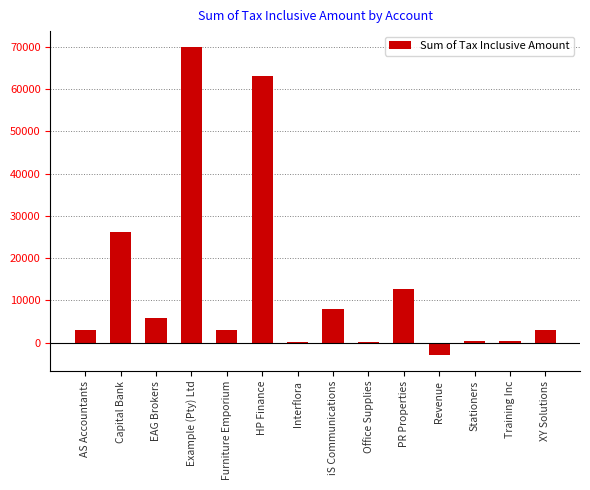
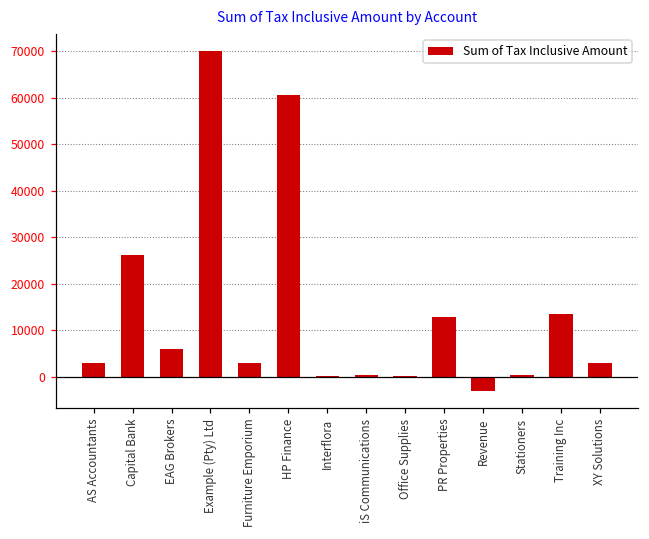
  {
    "AS Accountants": 3000,
    "Capital Bank": 26000,
    "EAG Brokers": 6000,
    "Example (Pty) Ltd": 70000,
    "Furniture Emporium": 3000,
-   "HP Finance": 63000,
-   "iS Communications": 8000,
+   "HP Finance": 61000,
+   "iS Communications": 1000,
    "PR Properties": 13000,
    "Revenue": -3000,
-   "Training Inc": 1000,
+   "Training Inc": 13000,
    "XY Solutions": 3000
  }
